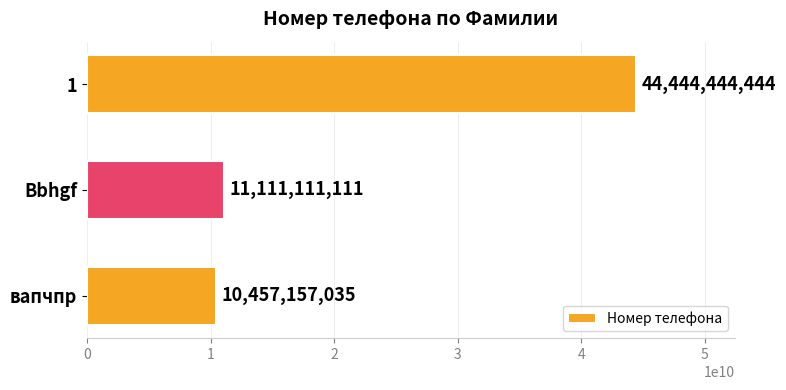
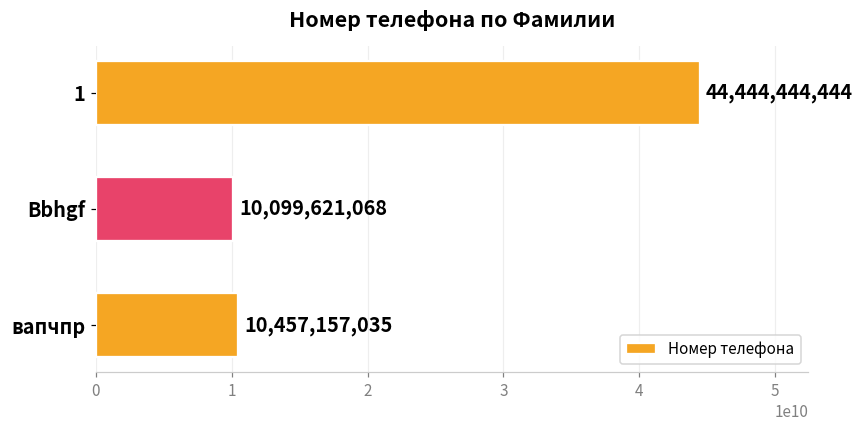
  {
    "1": "44,444,444,444",
-   "Bbhgf": "11,111,111,111",
+   "Bbhgf": "10,099,621,068",
    "вапчпр": "10,457,157,035"
  }
